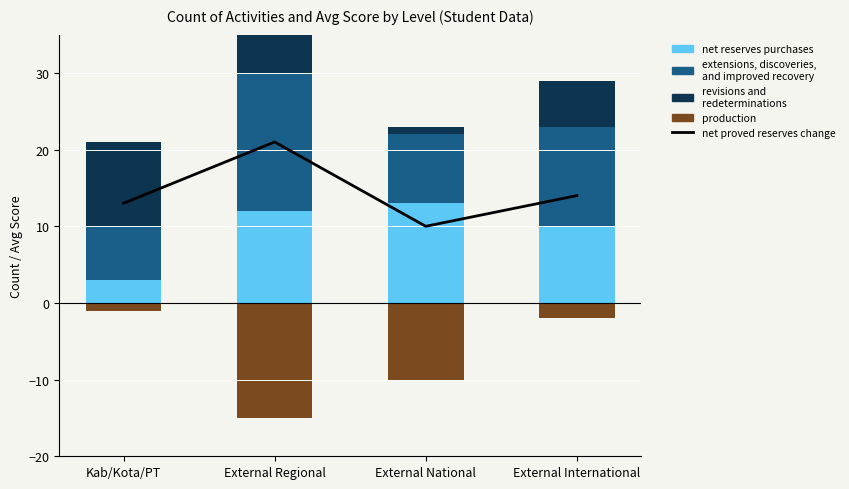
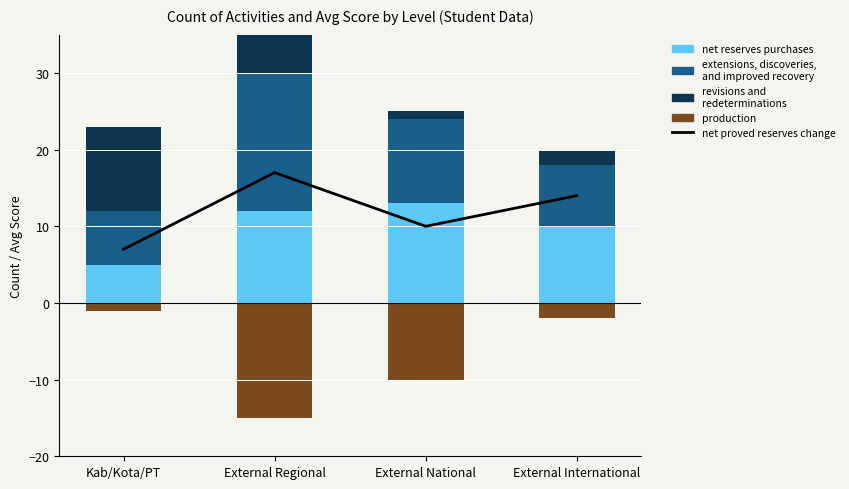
  {
    "net proved reserves change": {
-     "Kab/Kota/PT": 13,
-     "External Regional": 21,
+     "Kab/Kota/PT": 7,
+     "External Regional": 17,
      "External National": 10,
      "External International": 14
    },
    "net reserves purchases": {
-     "Kab/Kota/PT": 3,
+     "Kab/Kota/PT": 5,
      "External Regional": 12,
      "External National": 13,
      "External International": 10
    },
    "extensions, discoveries, and improved recovery": {
      "Kab/Kota/PT": 7,
      "External Regional": 18,
-     "External National": 9,
-     "External International": 13
+     "External National": 11,
+     "External International": 8
    },
    "revisions and redeterminations": {
      "Kab/Kota/PT": 11,
      "External National": 1,
-     "External International": 6
+     "External International": 2
    },
    "production": {
      "Kab/Kota/PT": -1,
      "External Regional": -15,
      "External National": -10,
      "External International": -2
    }
  }
